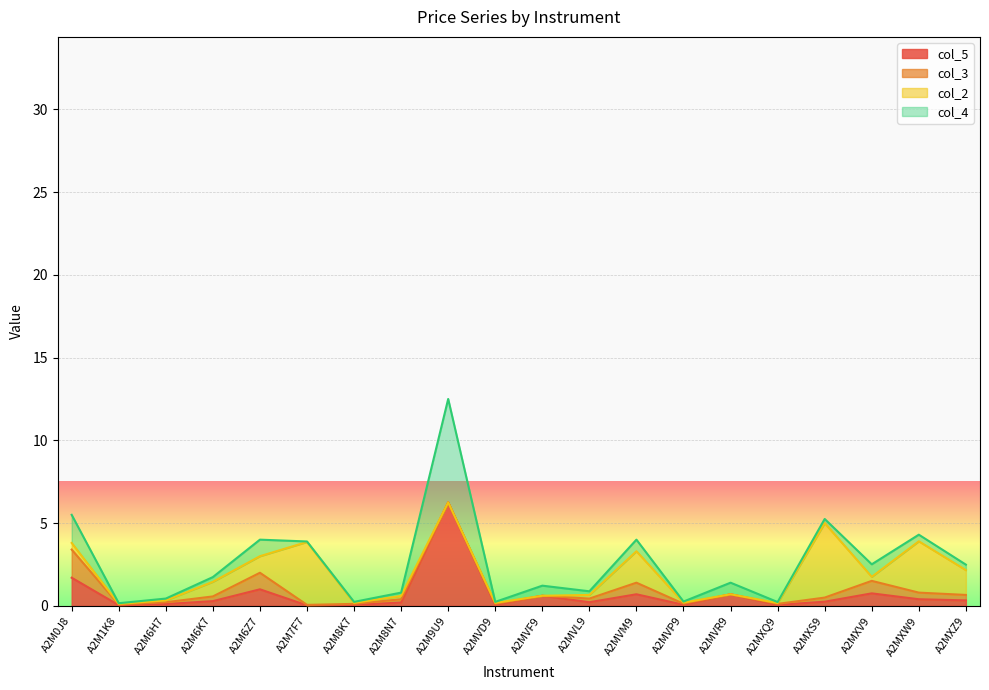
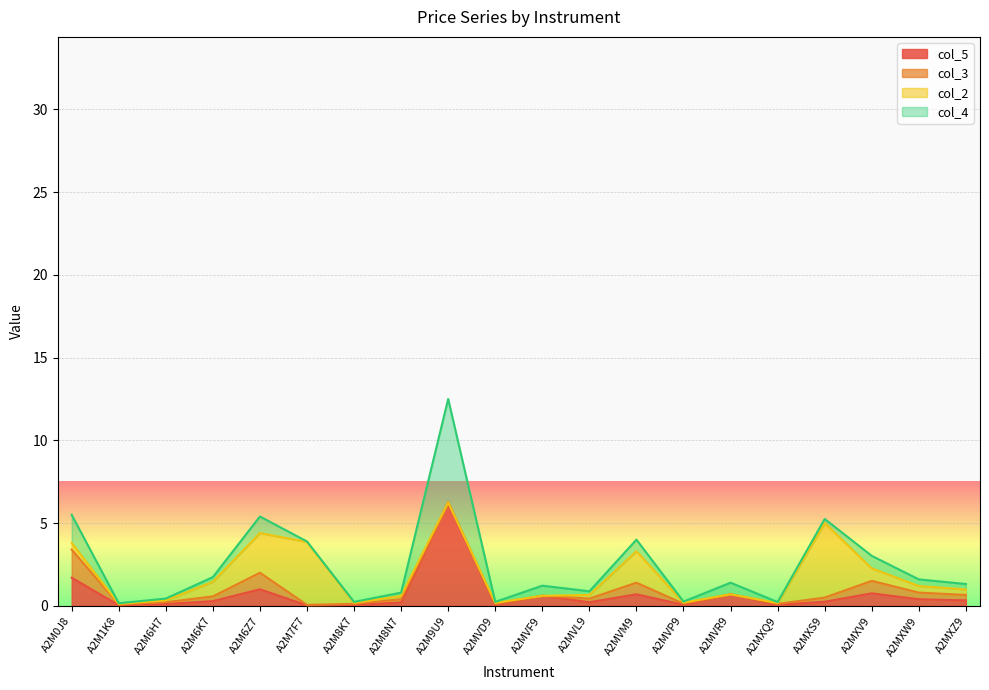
  {
    "col_2": {
      "A2M0J8": 0.4,
      "A2M6K7": 0.9,
-     "A2M6Z7": 1.0,
+     "A2M6Z7": 2.4,
      "A2M8N7": 0.2,
      "A2MVL9": 0.2,
      "A2MVM9": 1.9,
      "A2MXS9": 4.5,
-     "A2MXV9": 0.2,
-     "A2MXW9": 3.1,
-     "A2MXZ9": 1.5
+     "A2MXV9": 0.8,
+     "A2MXW9": 0.4,
+     "A2MXZ9": 0.3
    },
    "col_4": {
      "A2M0J8": 1.7,
      "A2M6K7": 0.3,
      "A2M6Z7": 1.0,
      "A2M8N7": 0.2,
      "A2M9U9": 6.3,
      "A2MVF9": 0.6,
      "A2MVL9": 0.2,
      "A2MVM9": 0.7,
      "A2MVR9": 0.7,
      "A2MXS9": 0.3,
      "A2MXV9": 0.8,
      "A2MXW9": 0.4,
      "A2MXZ9": 0.3
    }
  }
